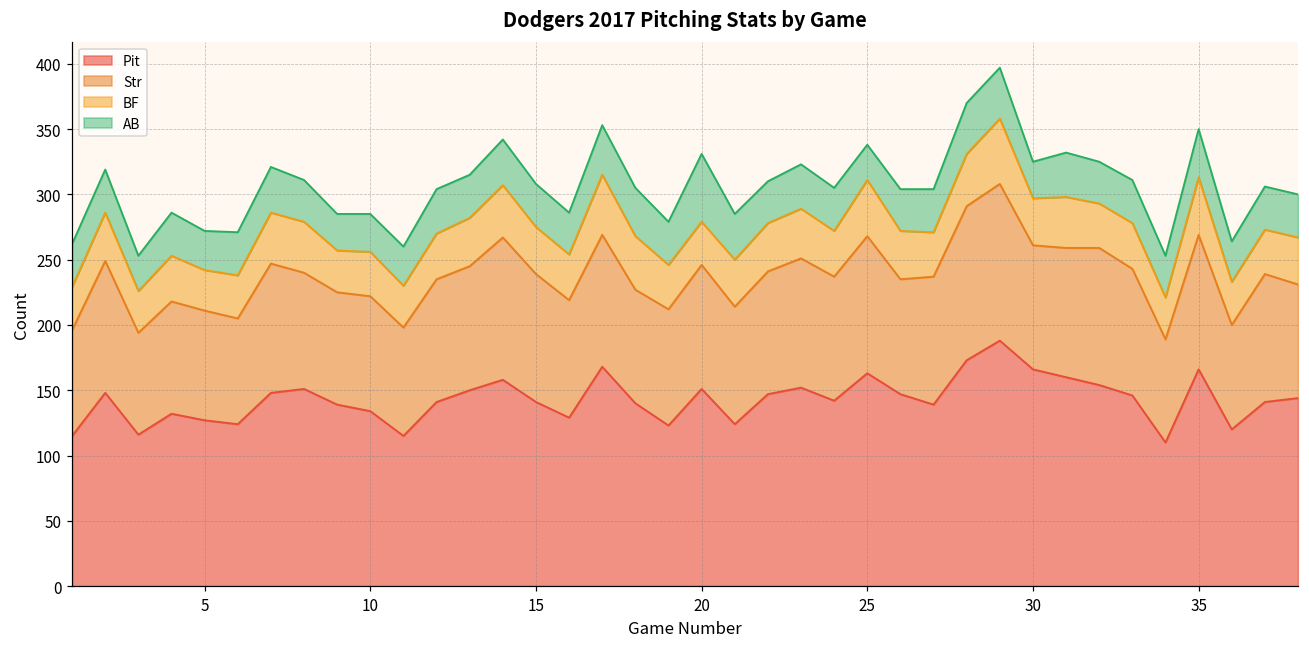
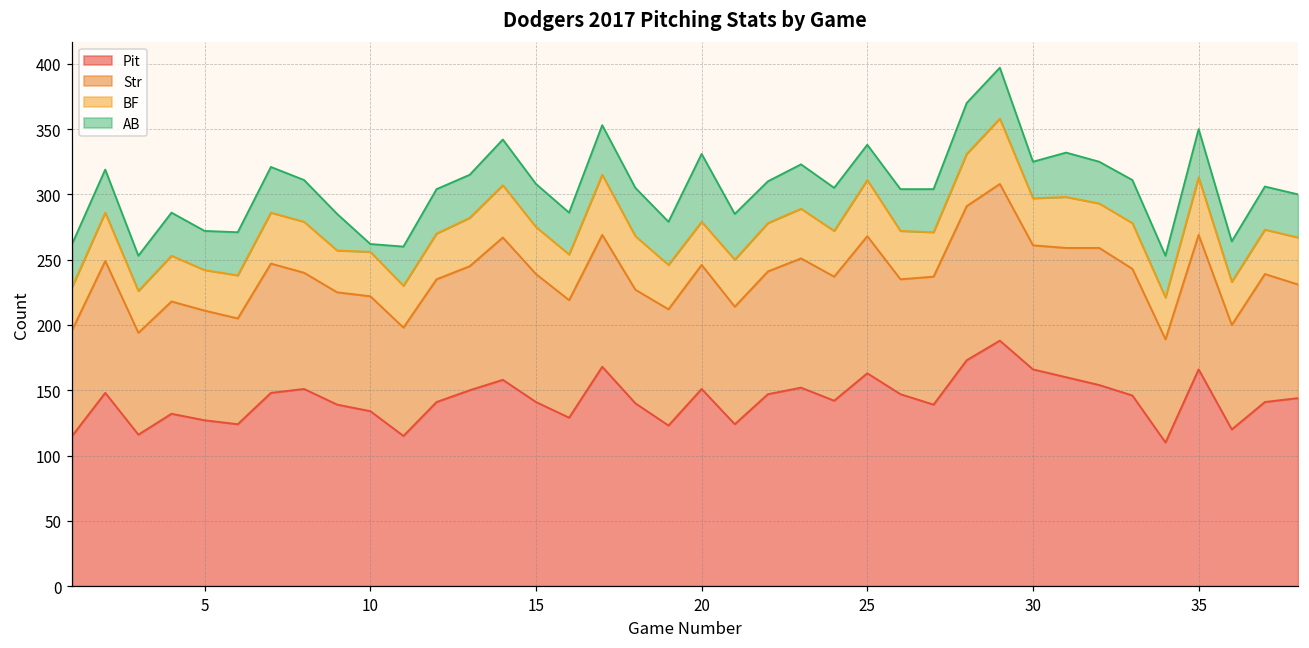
  {
    "AB": {
      "5": 30,
-     "10": 29,
+     "10": 6,
      "15": 33,
      "20": 52,
      "25": 27,
      "30": 28,
      "35": 37
    }
  }
